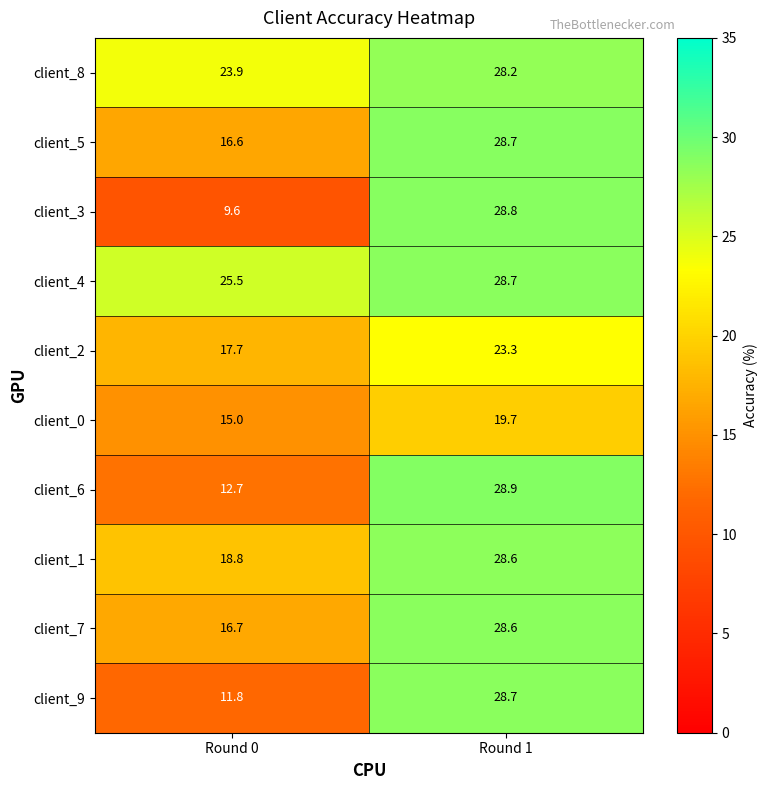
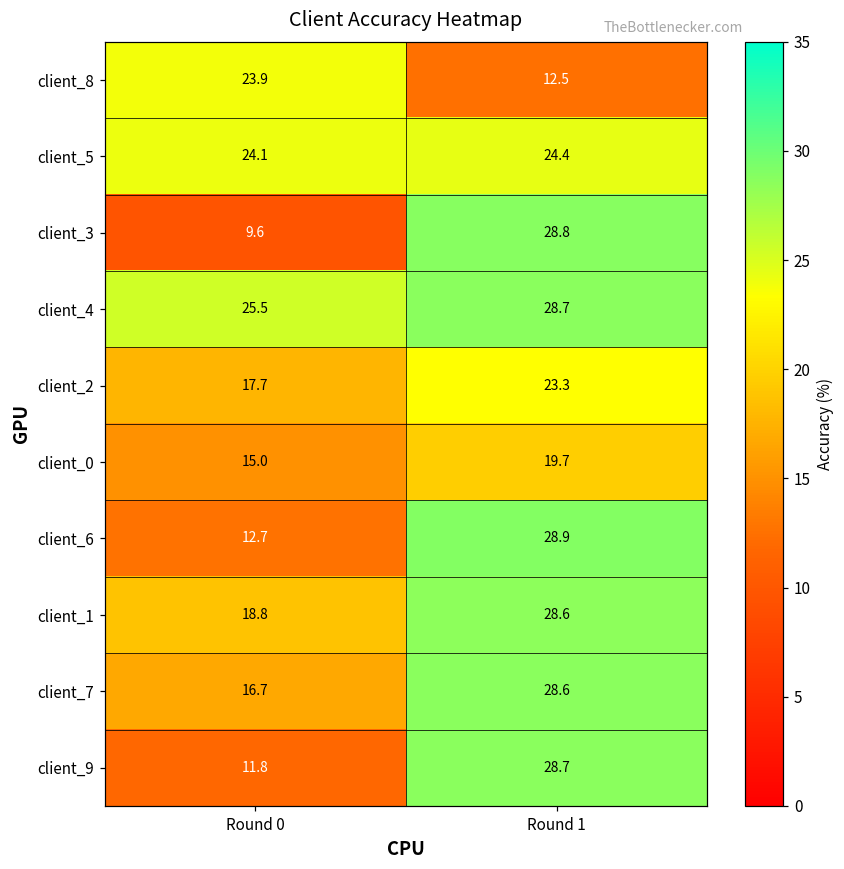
  {
    "client_8": {
      "Round 0": 23.9,
-     "Round 1": 28.2
+     "Round 1": 12.5
    },
    "client_5": {
-     "Round 0": 16.6,
-     "Round 1": 28.7
+     "Round 0": 24.1,
+     "Round 1": 24.4
    },
    "client_3": {
      "Round 0": 9.6,
      "Round 1": 28.8
    },
    "client_4": {
      "Round 0": 25.5,
      "Round 1": 28.7
    },
    "client_2": {
      "Round 0": 17.7,
      "Round 1": 23.3
    },
    "client_0": {
      "Round 0": 15.0,
      "Round 1": 19.7
    },
    "client_6": {
      "Round 0": 12.7,
      "Round 1": 28.9
    },
    "client_1": {
      "Round 0": 18.8,
      "Round 1": 28.6
    },
    "client_7": {
      "Round 0": 16.7,
      "Round 1": 28.6
    },
    "client_9": {
      "Round 0": 11.8,
      "Round 1": 28.7
    }
  }
